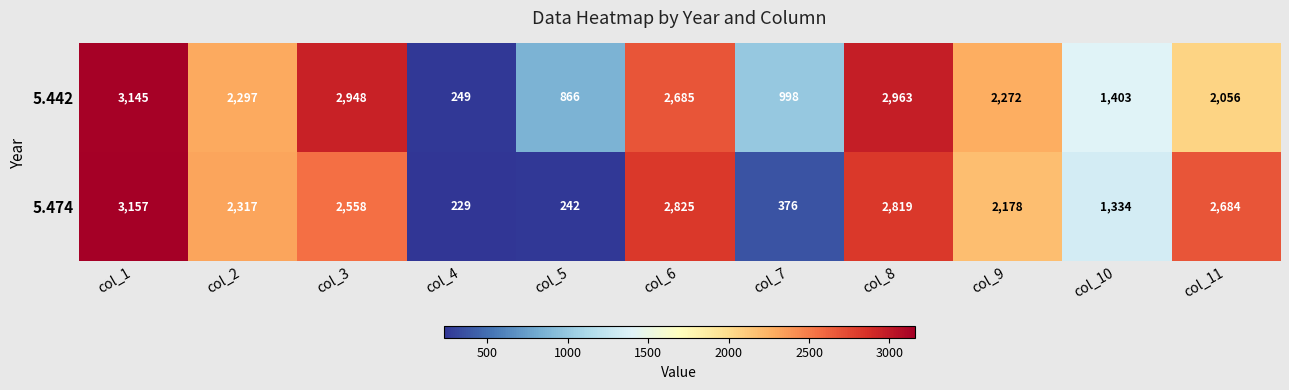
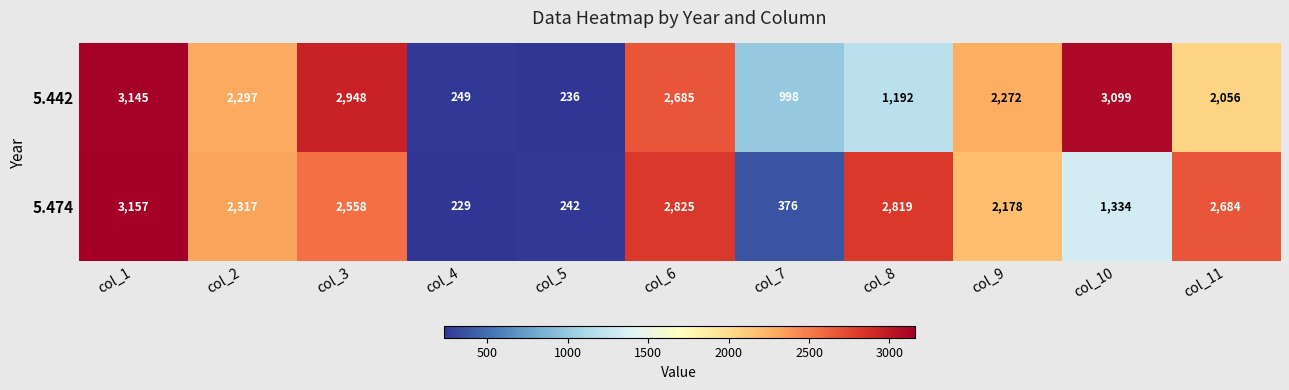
  {
    "5.442": {
      "col_1": "3,145",
      "col_2": "2,297",
      "col_3": "2,948",
      "col_4": "249",
-     "col_5": "866",
+     "col_5": "236",
      "col_6": "2,685",
      "col_7": "998",
-     "col_8": "2,963",
+     "col_8": "1,192",
      "col_9": "2,272",
-     "col_10": "1,403",
+     "col_10": "3,099",
      "col_11": "2,056"
    },
    "5.474": {
      "col_1": "3,157",
      "col_2": "2,317",
      "col_3": "2,558",
      "col_4": "229",
      "col_5": "242",
      "col_6": "2,825",
      "col_7": "376",
      "col_8": "2,819",
      "col_9": "2,178",
      "col_10": "1,334",
      "col_11": "2,684"
    }
  }
